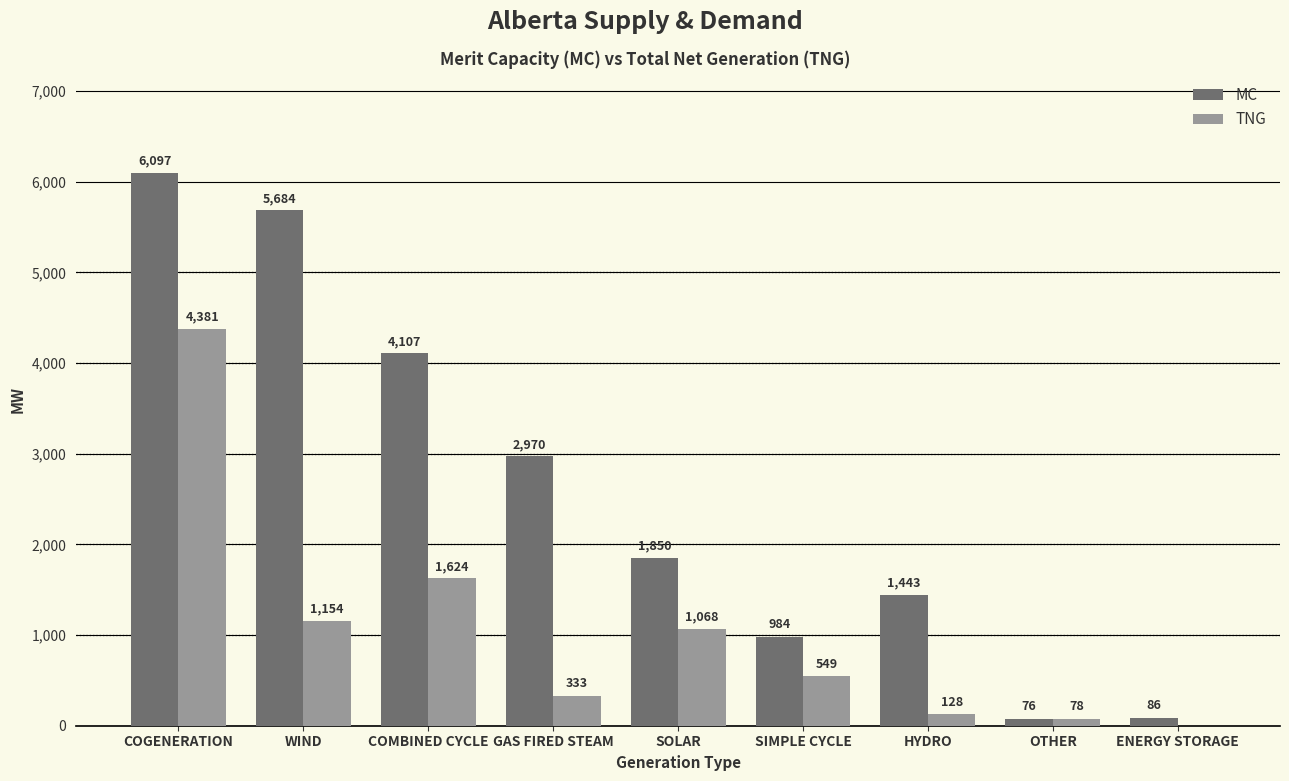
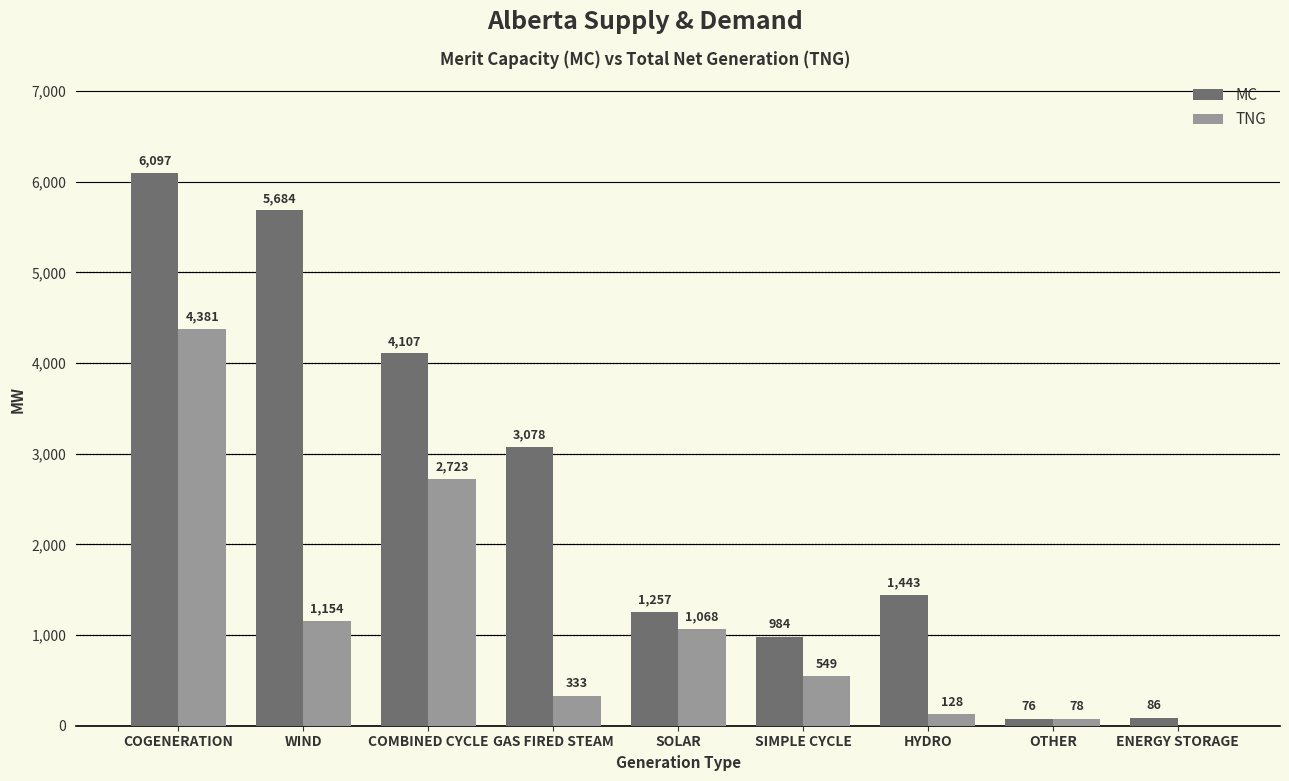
  {
    "MC": {
      "COGENERATION": "6,097",
      "WIND": "5,684",
      "COMBINED CYCLE": "4,107",
-     "GAS FIRED STEAM": "2,970",
-     "SOLAR": "1,850",
+     "GAS FIRED STEAM": "3,078",
+     "SOLAR": "1,257",
      "SIMPLE CYCLE": "984",
      "HYDRO": "1,443",
      "OTHER": "76",
      "ENERGY STORAGE": "86"
    },
    "TNG": {
      "COGENERATION": "4,381",
      "WIND": "1,154",
-     "COMBINED CYCLE": "1,624",
+     "COMBINED CYCLE": "2,723",
      "GAS FIRED STEAM": "333",
      "SOLAR": "1,068",
      "SIMPLE CYCLE": "549",
      "HYDRO": "128",
      "OTHER": "78"
    }
  }
